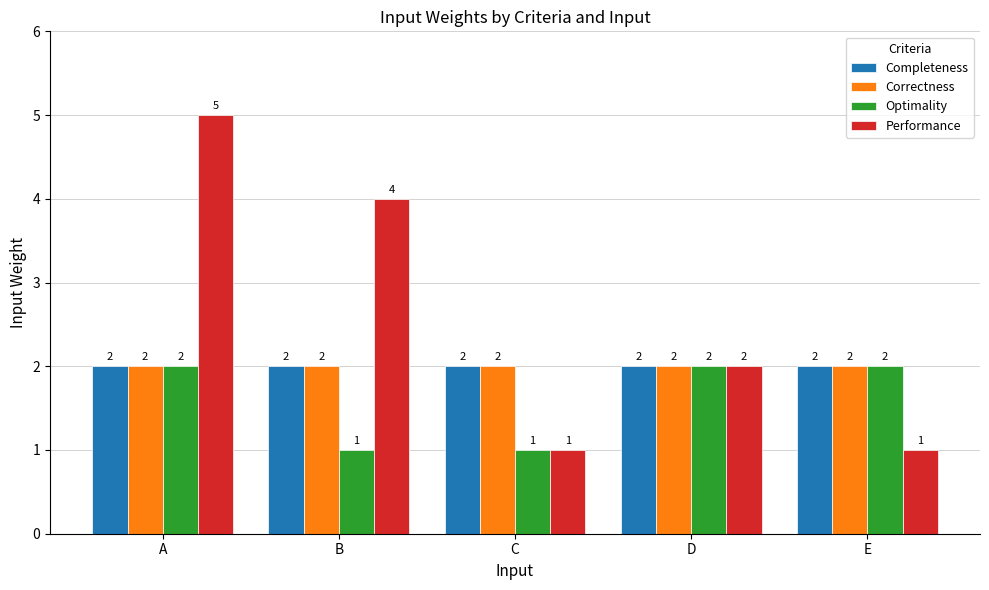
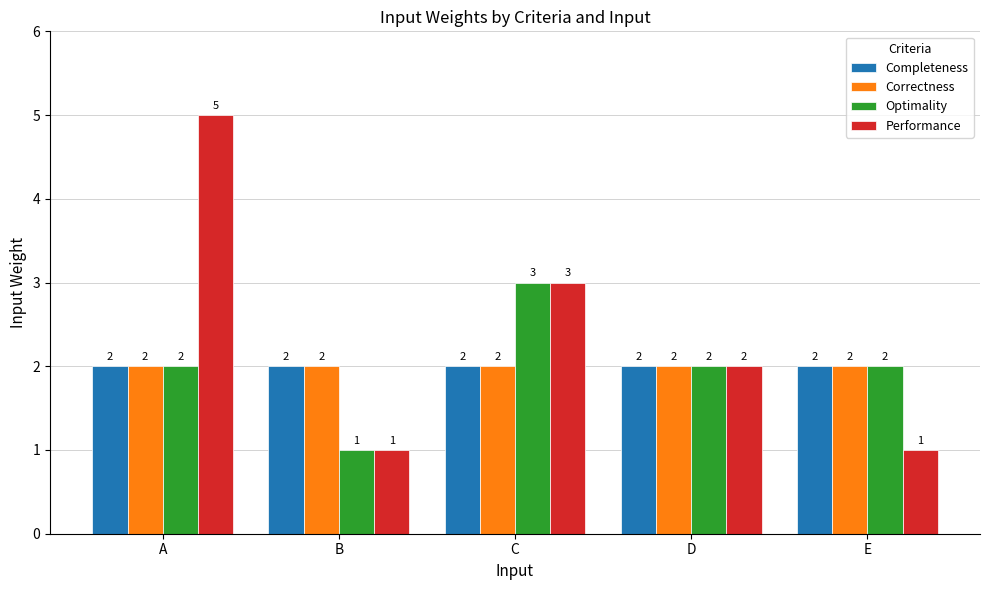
  {
    "Completeness": {
      "A": 2,
      "B": 2,
      "C": 2,
      "D": 2,
      "E": 2
    },
    "Correctness": {
      "A": 2,
      "B": 2,
      "C": 2,
      "D": 2,
      "E": 2
    },
    "Optimality": {
      "A": 2,
      "B": 1,
-     "C": 1,
+     "C": 3,
      "D": 2,
      "E": 2
    },
    "Performance": {
      "A": 5,
-     "B": 4,
-     "C": 1,
+     "B": 1,
+     "C": 3,
      "D": 2,
      "E": 1
    }
  }
